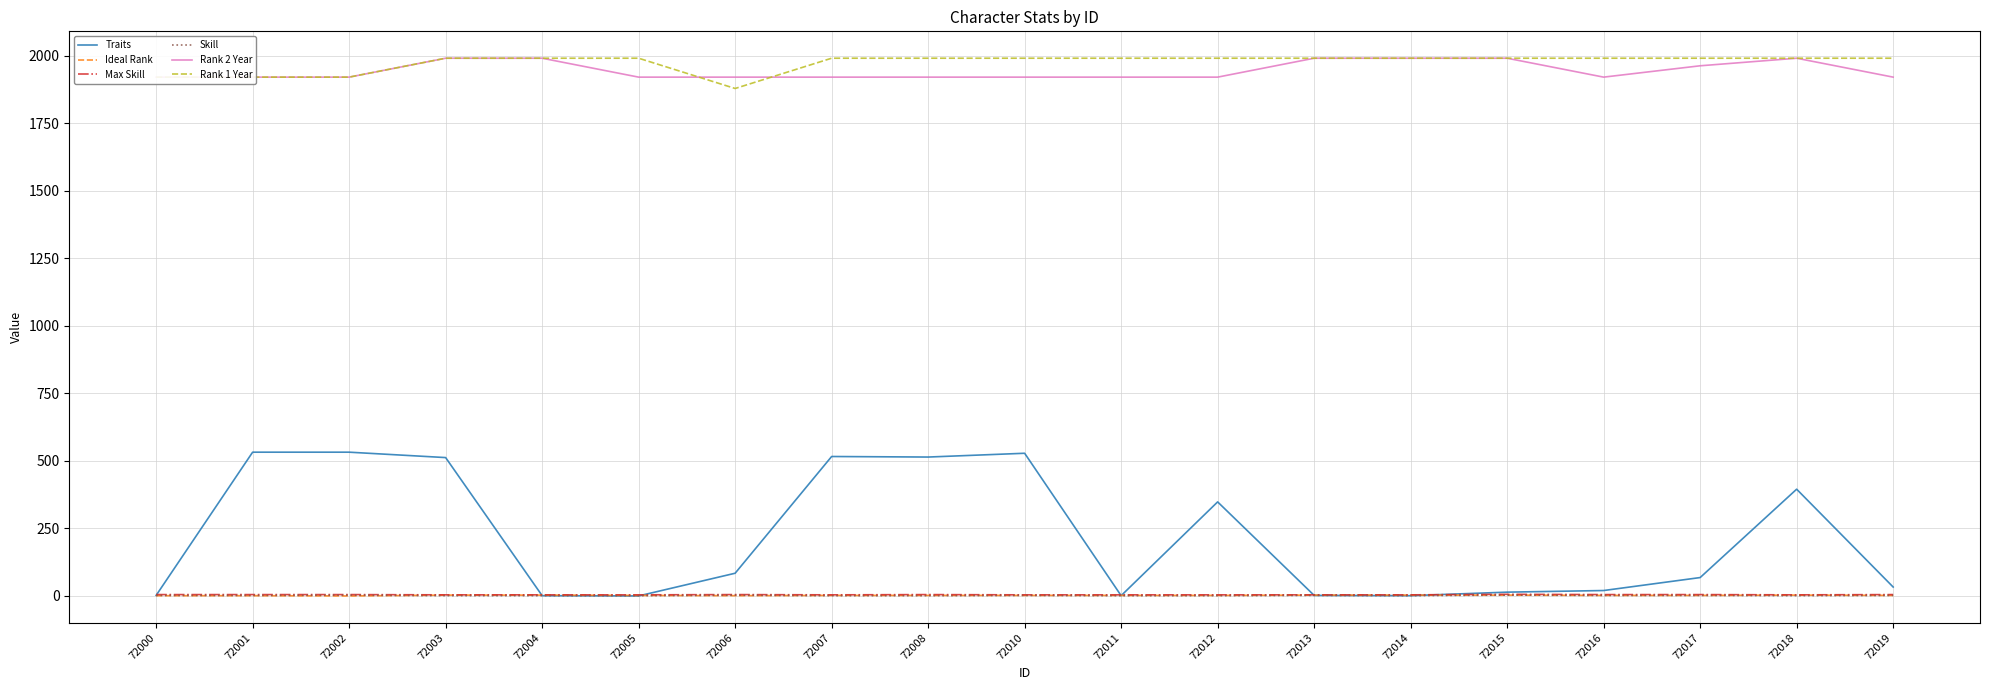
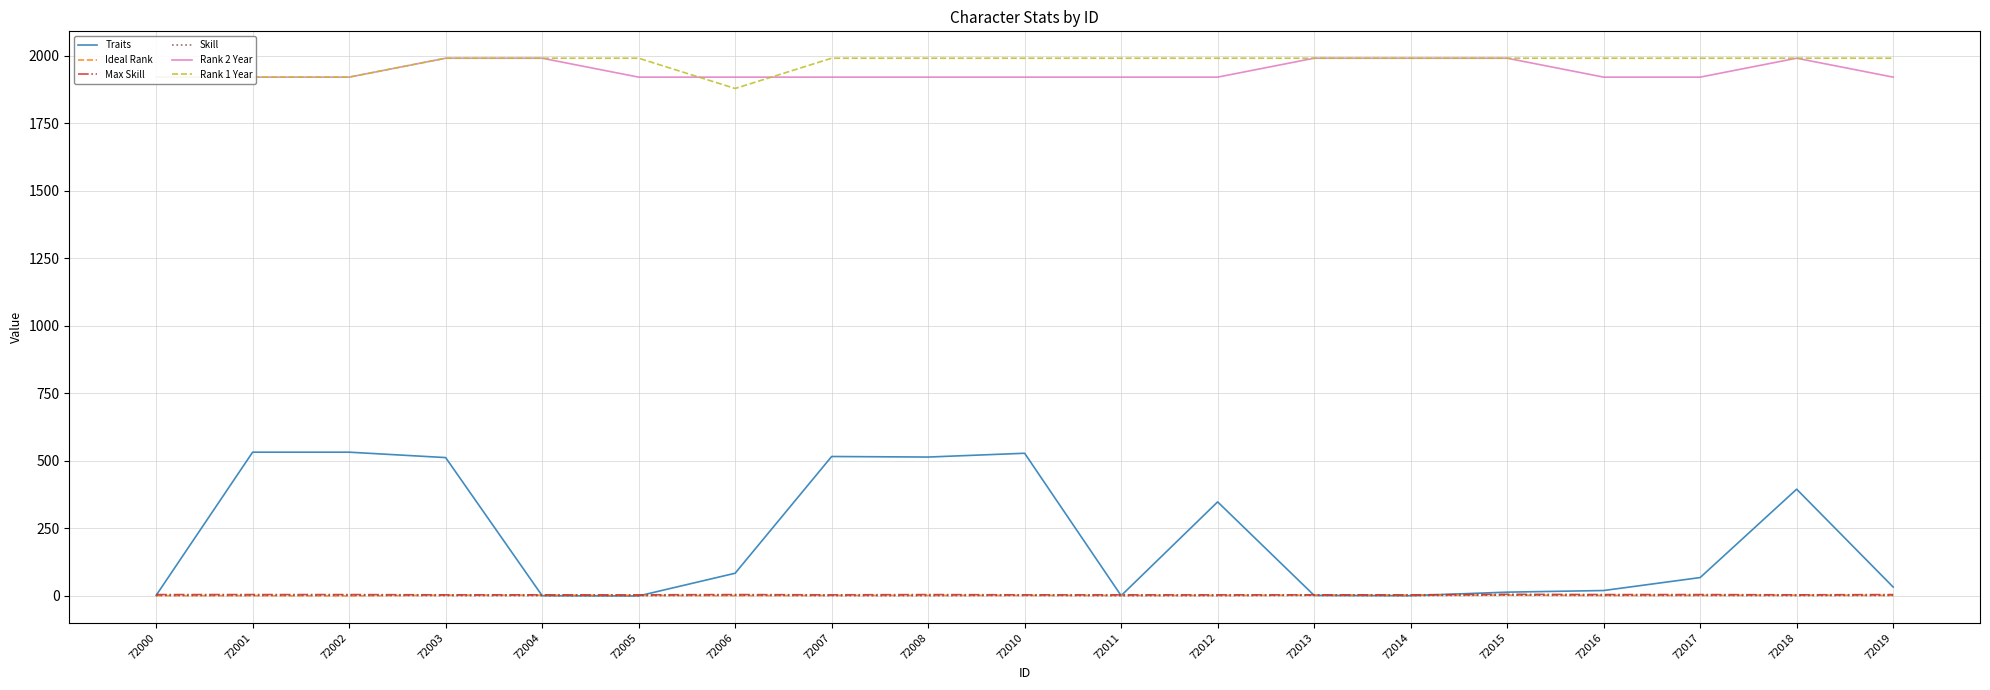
  {
    "Traits": {
      "72001": 530,
      "72002": 530,
      "72003": 510,
      "72006": 80,
      "72007": 520,
      "72008": 510,
      "72010": 530,
      "72012": 350,
      "72016": 20,
      "72017": 70,
      "72018": 400,
      "72019": 30
    },
    "Rank 2 Year": {
      "72005": 1920,
      "72006": 1920,
      "72007": 1920,
      "72008": 1920,
      "72010": 1920,
      "72011": 1920,
      "72012": 1920,
      "72016": 1920,
-     "72017": 1960,
+     "72017": 1920,
      "72019": 1920
    },
    "Rank 1 Year": {
      "72005": 1990,
      "72006": 1880,
      "72007": 1990,
      "72008": 1990,
      "72010": 1990,
      "72011": 1990,
      "72012": 1990,
      "72016": 1990,
      "72017": 1990,
      "72019": 1990
    }
  }
